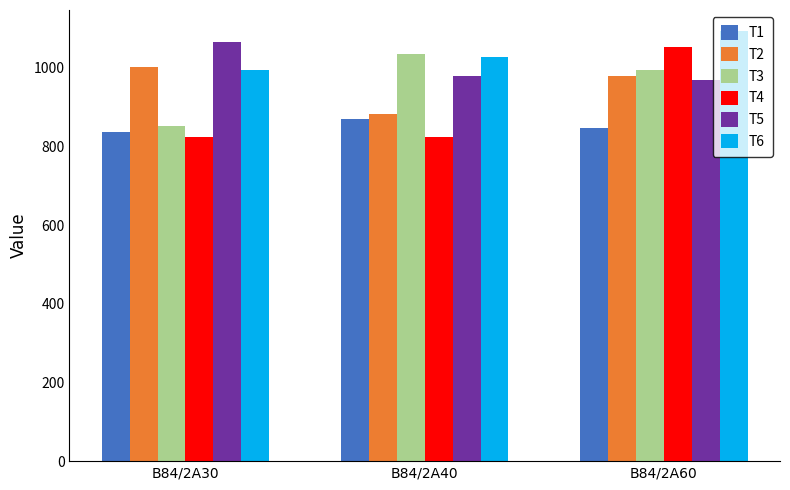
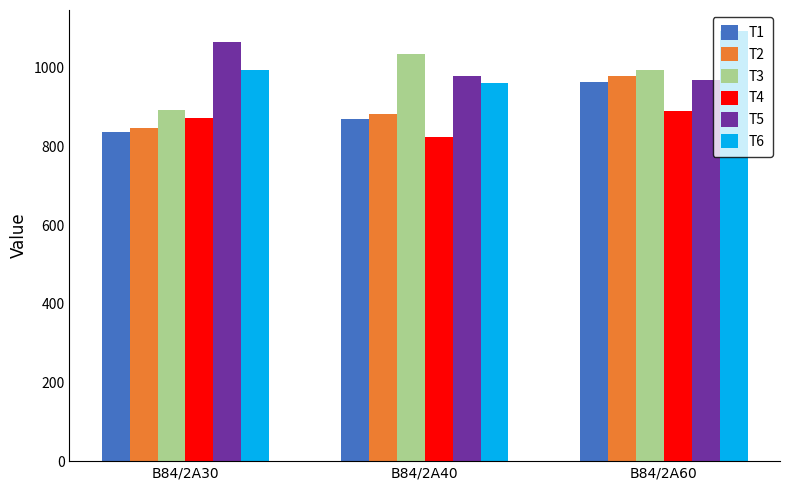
  {
    "T1": {
      "B84/2A30": 840,
      "B84/2A40": 870,
-     "B84/2A60": 850
+     "B84/2A60": 960
    },
    "T2": {
-     "B84/2A30": 1000,
+     "B84/2A30": 850,
      "B84/2A40": 880,
      "B84/2A60": 980
    },
    "T3": {
-     "B84/2A30": 850,
+     "B84/2A30": 890,
      "B84/2A40": 1030,
      "B84/2A60": 990
    },
    "T4": {
-     "B84/2A30": 830,
+     "B84/2A30": 870,
      "B84/2A40": 820,
-     "B84/2A60": 1050
+     "B84/2A60": 890
    },
    "T5": {
      "B84/2A30": 1070,
      "B84/2A40": 980,
      "B84/2A60": 970
    },
    "T6": {
      "B84/2A30": 990,
-     "B84/2A40": 1030
+     "B84/2A40": 960
    }
  }
